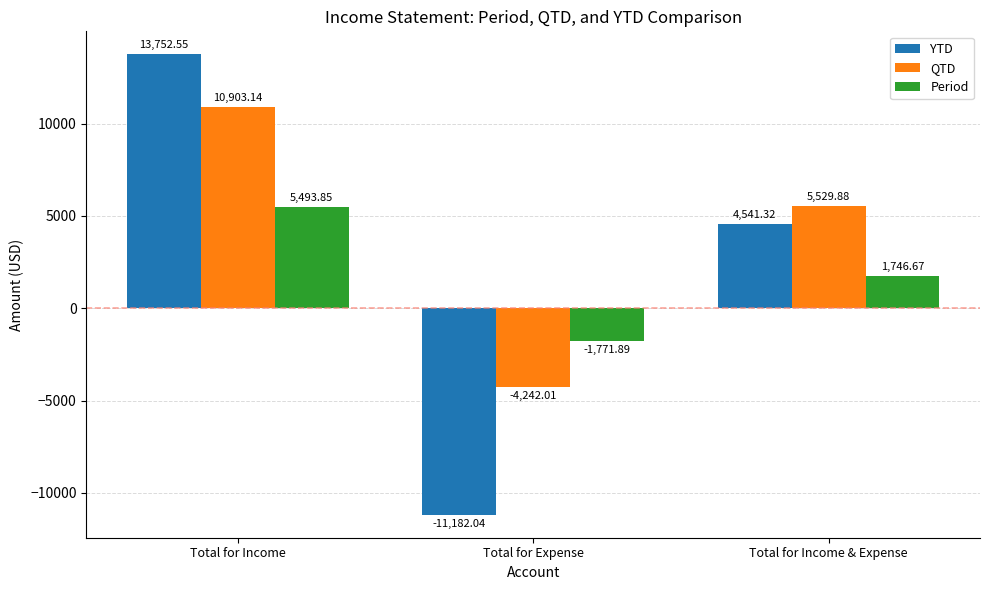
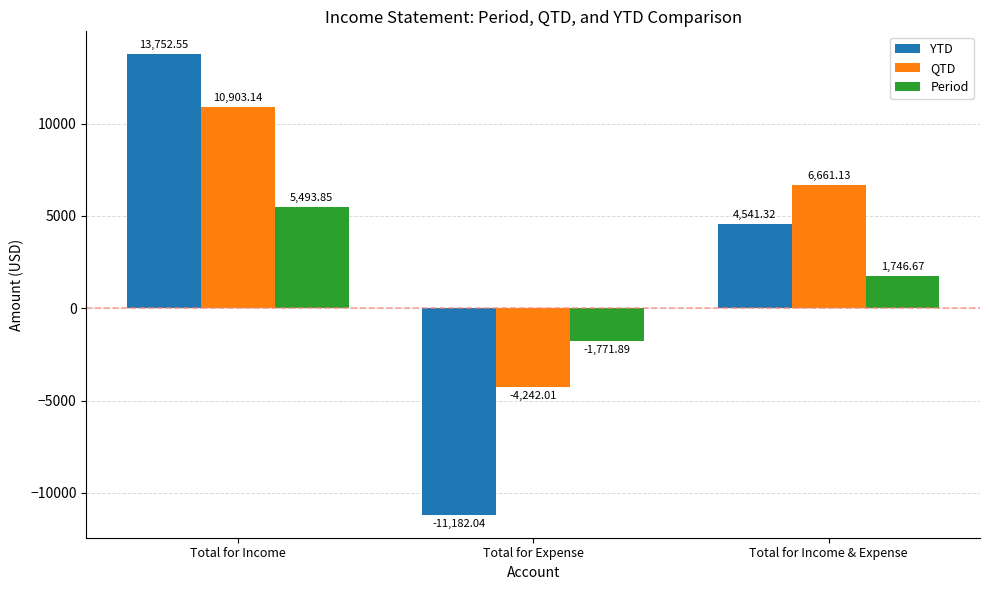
  {
    "YTD": {
      "Total for Income": "13,752.55",
      "Total for Expense": "-11,182.04",
      "Total for Income & Expense": "4,541.32"
    },
    "QTD": {
      "Total for Income": "10,903.14",
      "Total for Expense": "-4,242.01",
-     "Total for Income & Expense": "5,529.88"
+     "Total for Income & Expense": "6,661.13"
    },
    "Period": {
      "Total for Income": "5,493.85",
      "Total for Expense": "-1,771.89",
      "Total for Income & Expense": "1,746.67"
    }
  }
